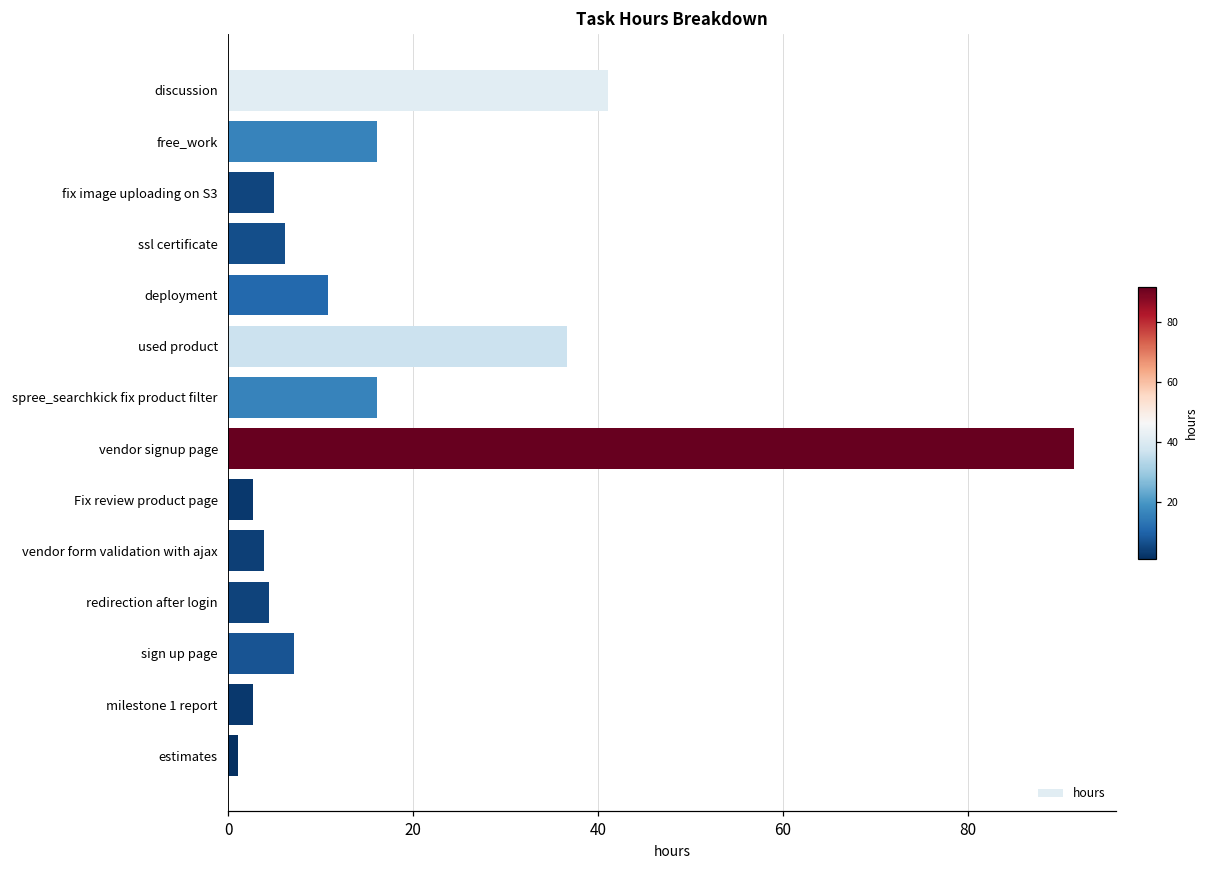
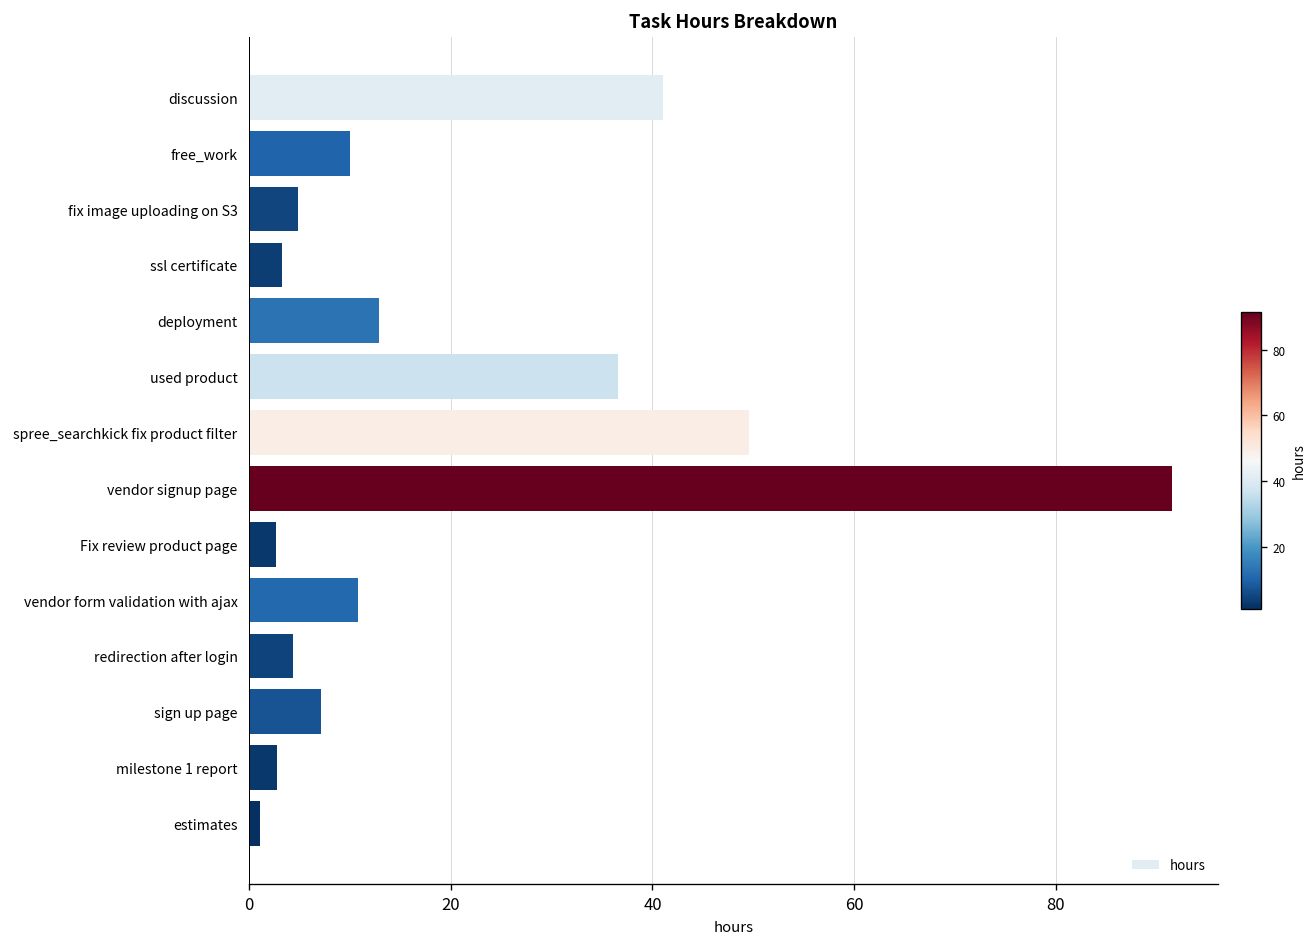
  {
    "discussion": 41,
-   "free_work": 16,
+   "free_work": 10,
    "fix image uploading on S3": 5,
-   "ssl certificate": 6,
-   "deployment": 11,
+   "ssl certificate": 3,
+   "deployment": 13,
    "used product": 37,
-   "spree_searchkick fix product filter": 16,
+   "spree_searchkick fix product filter": 50,
    "vendor signup page": 91,
    "Fix review product page": 3,
-   "vendor form validation with ajax": 4,
+   "vendor form validation with ajax": 11,
    "redirection after login": 4,
    "sign up page": 7,
    "milestone 1 report": 3,
    "estimates": 1
  }
